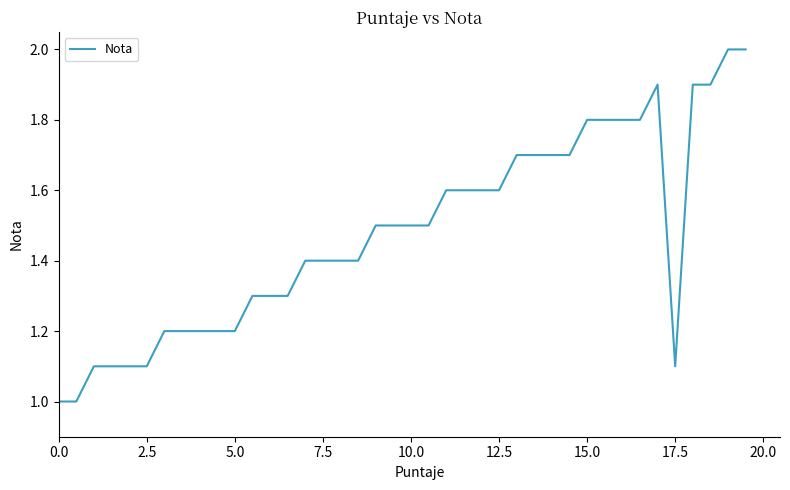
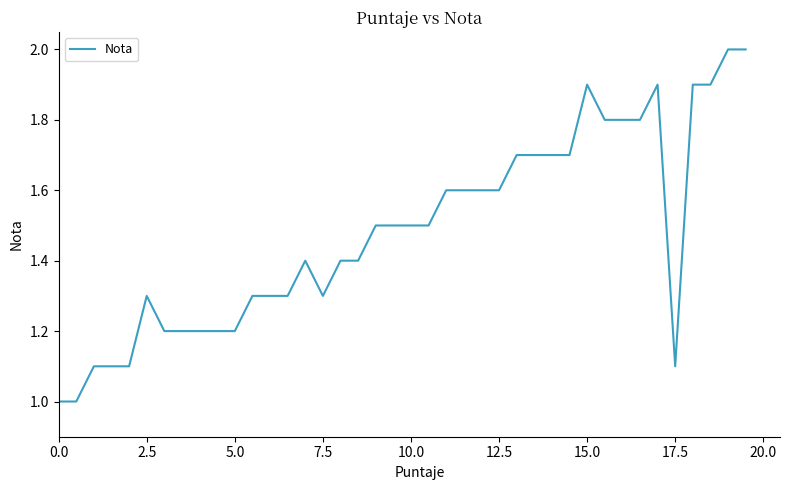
  {
    "0.0": 1.0,
-   "2.5": 1.1,
+   "2.5": 1.3,
    "5.0": 1.2,
-   "7.5": 1.4,
+   "7.5": 1.3,
    "10.0": 1.5,
    "12.5": 1.6,
-   "15.0": 1.8,
+   "15.0": 1.9,
    "17.5": 1.1
  }
